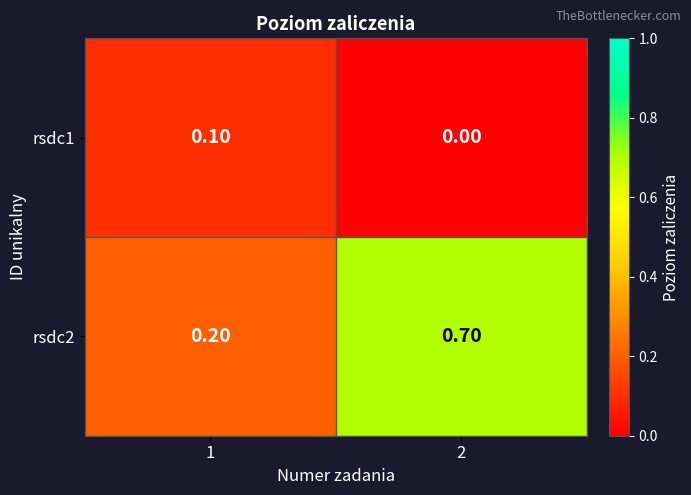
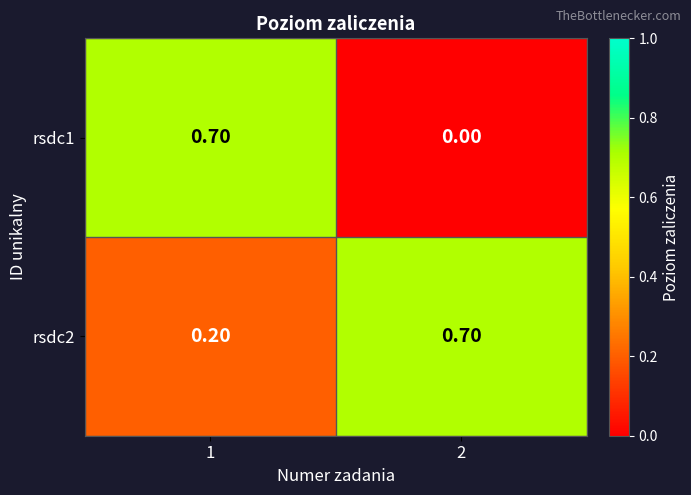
  {
    "rsdc1": {
-     "1": 0.10,
+     "1": 0.70,
      "2": 0.00
    },
    "rsdc2": {
      "1": 0.20,
      "2": 0.70
    }
  }
